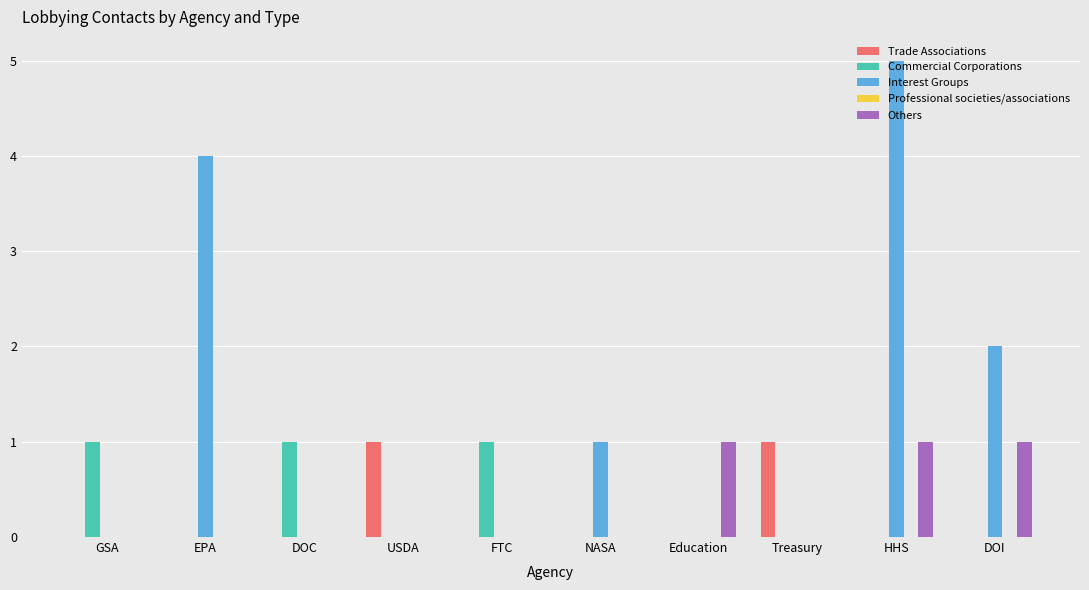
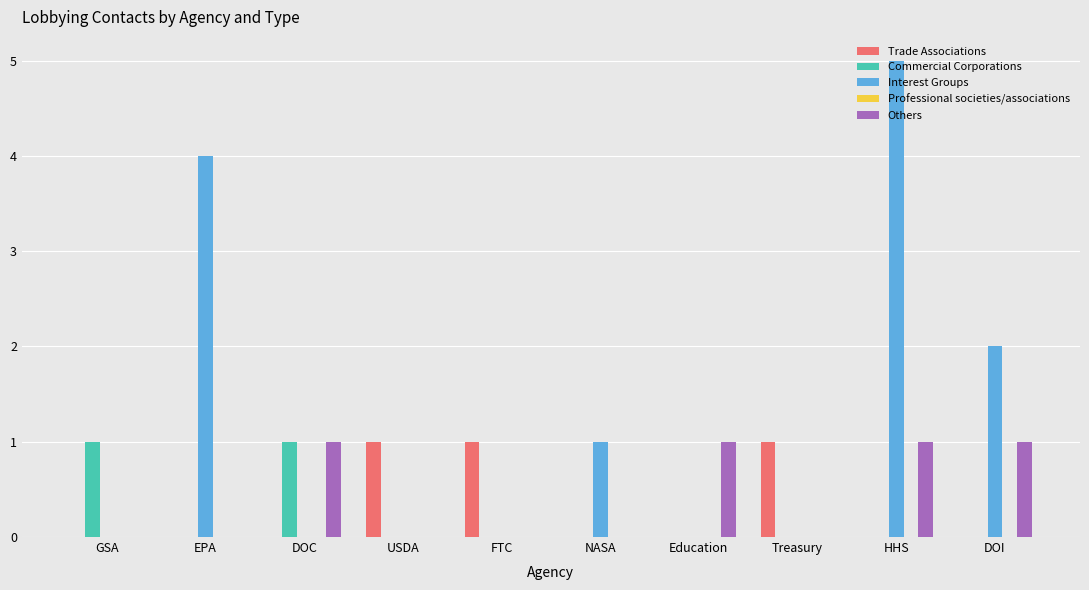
  {
    "Trade Associations": {
      "GSA": 0,
      "EPA": 0,
      "DOC": 0,
      "USDA": 1,
-     "FTC": 0,
+     "FTC": 1,
      "NASA": 0,
      "Education": 0,
      "Treasury": 1,
      "HHS": 0,
      "DOI": 0
    },
    "Commercial Corporations": {
      "GSA": 1,
      "EPA": 0,
      "DOC": 1,
      "USDA": 0,
-     "FTC": 1,
+     "FTC": 0,
      "NASA": 0,
      "Education": 0,
      "Treasury": 0,
      "HHS": 0,
      "DOI": 0
    },
    "Interest Groups": {
      "GSA": 0,
      "EPA": 4,
      "DOC": 0,
      "USDA": 0,
      "FTC": 0,
      "NASA": 1,
      "Education": 0,
      "Treasury": 0,
      "HHS": 5,
      "DOI": 2
    },
    "Professional societies/associations": {
      "GSA": 0,
      "EPA": 0,
      "DOC": 0,
      "USDA": 0,
      "FTC": 0,
      "NASA": 0,
      "Education": 0,
      "Treasury": 0,
      "HHS": 0,
      "DOI": 0
    },
    "Others": {
      "GSA": 0,
      "EPA": 0,
-     "DOC": 0,
+     "DOC": 1,
      "USDA": 0,
      "FTC": 0,
      "NASA": 0,
      "Education": 1,
      "Treasury": 0,
      "HHS": 1,
      "DOI": 1
    }
  }
